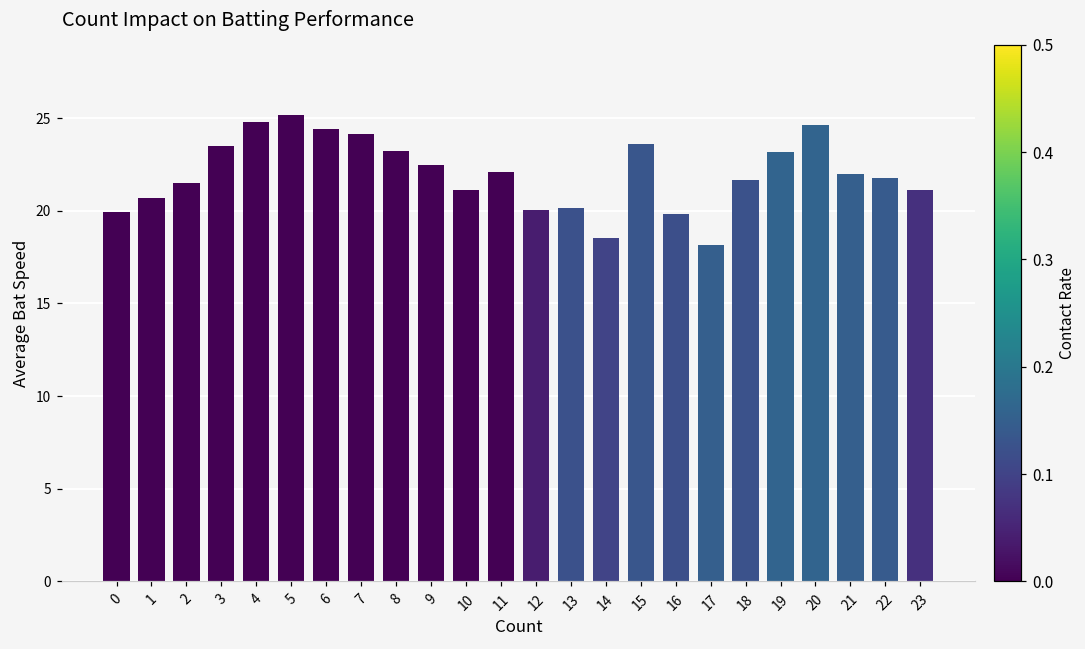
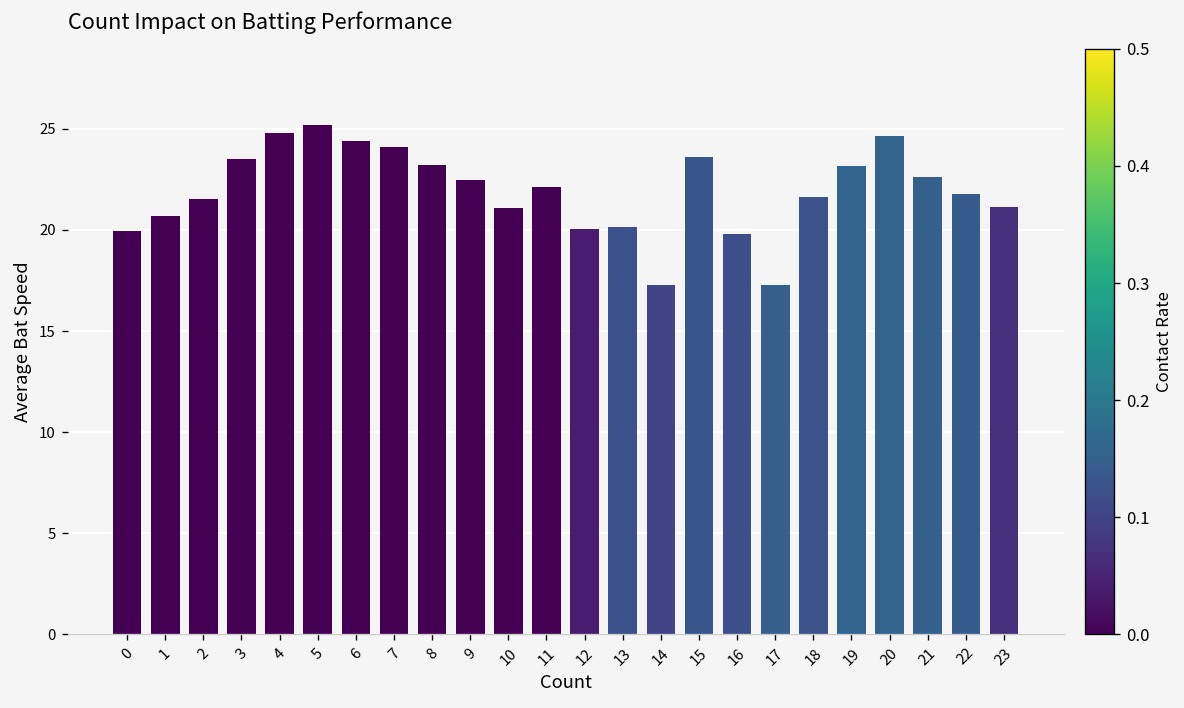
  {
    "0": 19.9,
    "1": 20.7,
    "2": 21.5,
    "3": 23.5,
    "4": 24.8,
    "5": 25.2,
    "6": 24.4,
    "7": 24.1,
    "8": 23.2,
    "9": 22.5,
    "10": 21.1,
    "11": 22.1,
    "12": 20.1,
    "13": 20.1,
-   "14": 18.5,
+   "14": 17.3,
    "15": 23.6,
    "16": 19.8,
-   "17": 18.2,
+   "17": 17.3,
    "18": 21.6,
    "19": 23.2,
    "20": 24.6,
-   "21": 22.0,
+   "21": 22.6,
    "22": 21.8,
    "23": 21.1
  }
